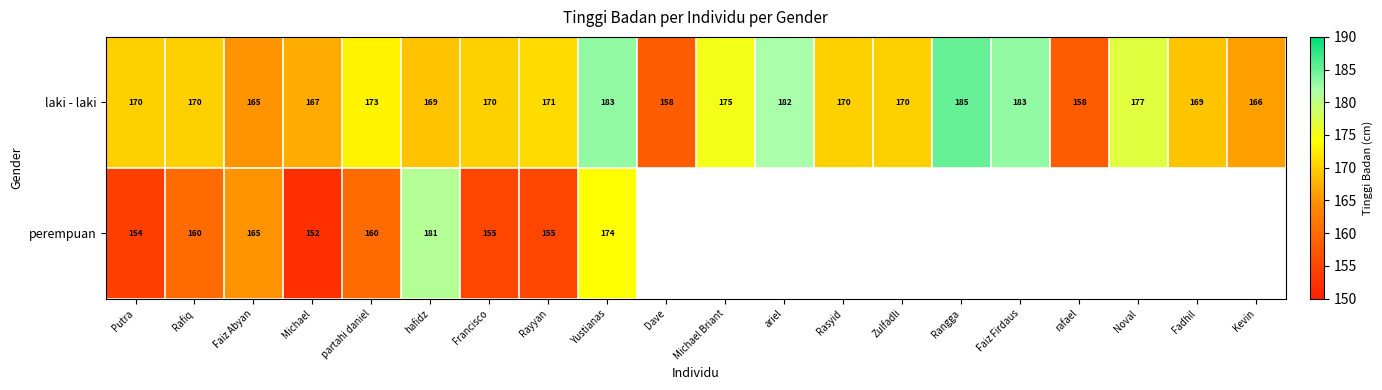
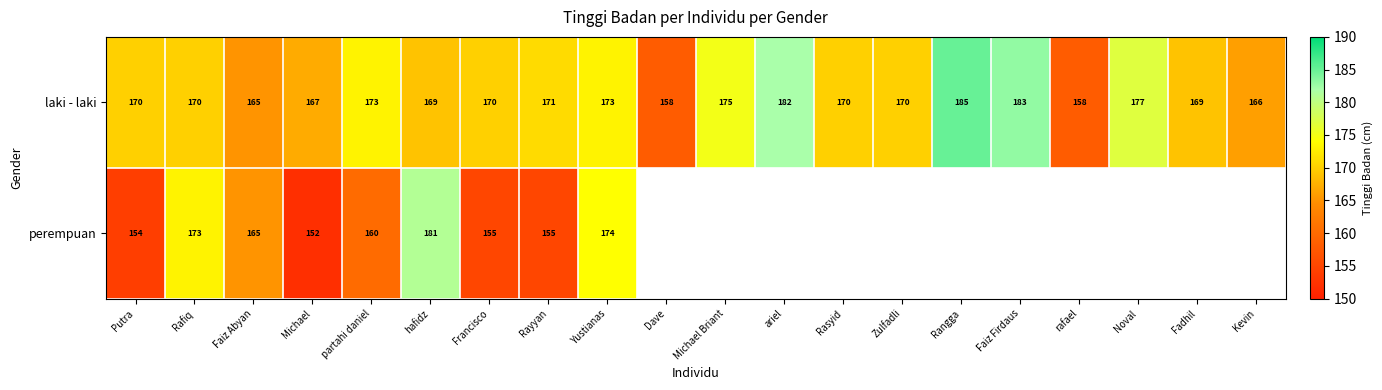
  {
    "laki - laki": {
      "Putra": 170,
      "Rafiq": 170,
      "Faiz Abyan": 165,
      "Michael": 167,
      "partahi daniel": 173,
      "hafidz": 169,
      "Francisco": 170,
      "Rayyan": 171,
-     "Yustianas": 183,
+     "Yustianas": 173,
      "Dave": 158,
      "Michael Briant": 175,
      "ariel": 182,
      "Rasyid": 170,
      "Zulfadli": 170,
      "Rangga": 185,
      "Faiz Firdaus": 183,
      "rafael": 158,
      "Noval": 177,
      "Fadhil": 169,
      "Kevin": 166
    },
    "perempuan": {
      "Putra": 154,
-     "Rafiq": 160,
+     "Rafiq": 173,
      "Faiz Abyan": 165,
      "Michael": 152,
      "partahi daniel": 160,
      "hafidz": 181,
      "Francisco": 155,
      "Rayyan": 155,
      "Yustianas": 174
    }
  }
